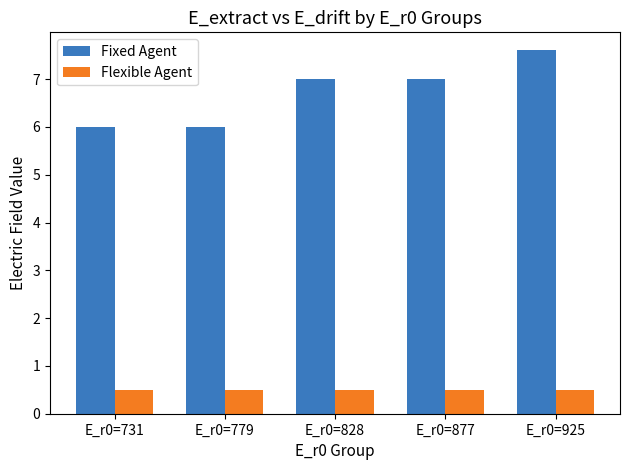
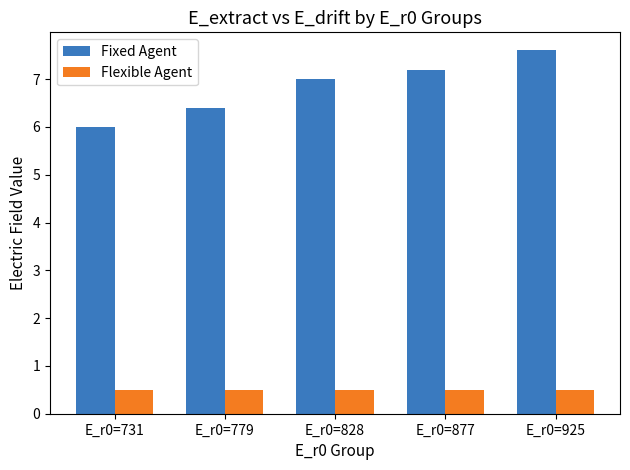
  {
    "Fixed Agent": {
      "E_r0=731": 6.0,
-     "E_r0=779": 6.0,
+     "E_r0=779": 6.4,
      "E_r0=828": 7.0,
-     "E_r0=877": 7.0,
+     "E_r0=877": 7.2,
      "E_r0=925": 7.6
    },
    "Flexible Agent": {
      "E_r0=731": 0.5,
      "E_r0=779": 0.5,
      "E_r0=828": 0.5,
      "E_r0=877": 0.5,
      "E_r0=925": 0.5
    }
  }
